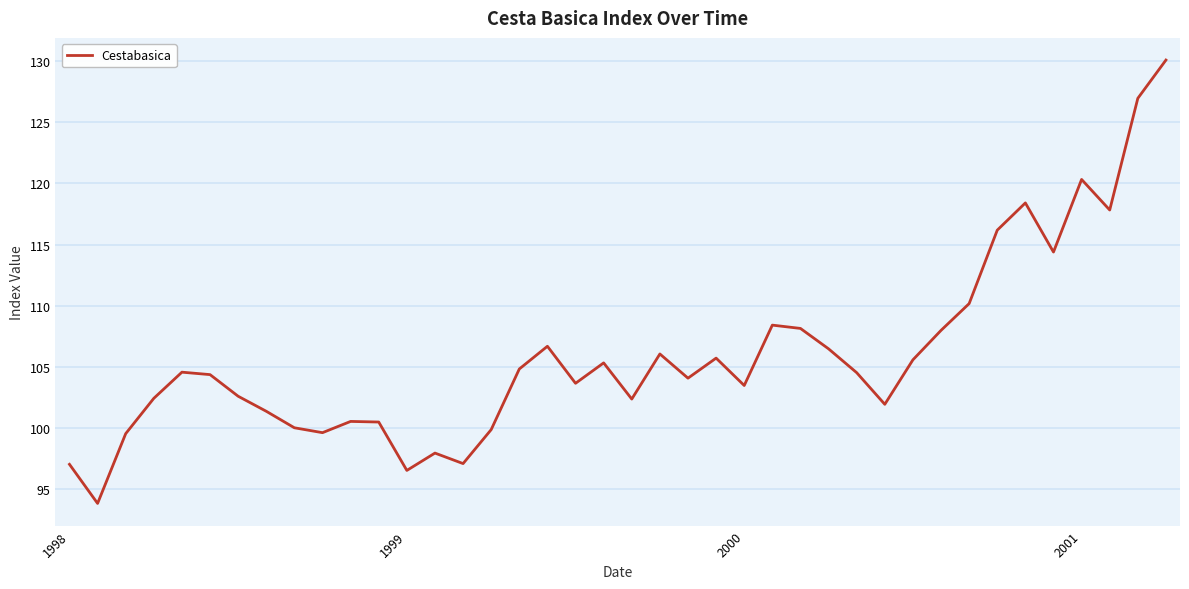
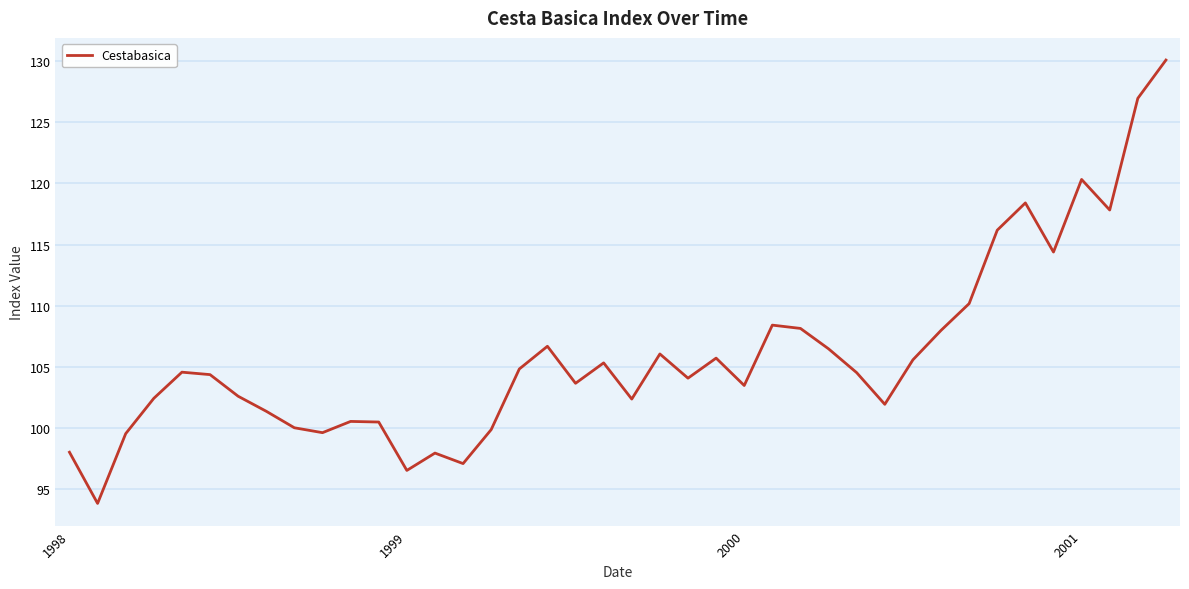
  {
-   "1998": 97.0,
+   "1998": 98.0,
    "1999": 96.5,
    "2000": 103.5,
    "2001": 120.3
  }
